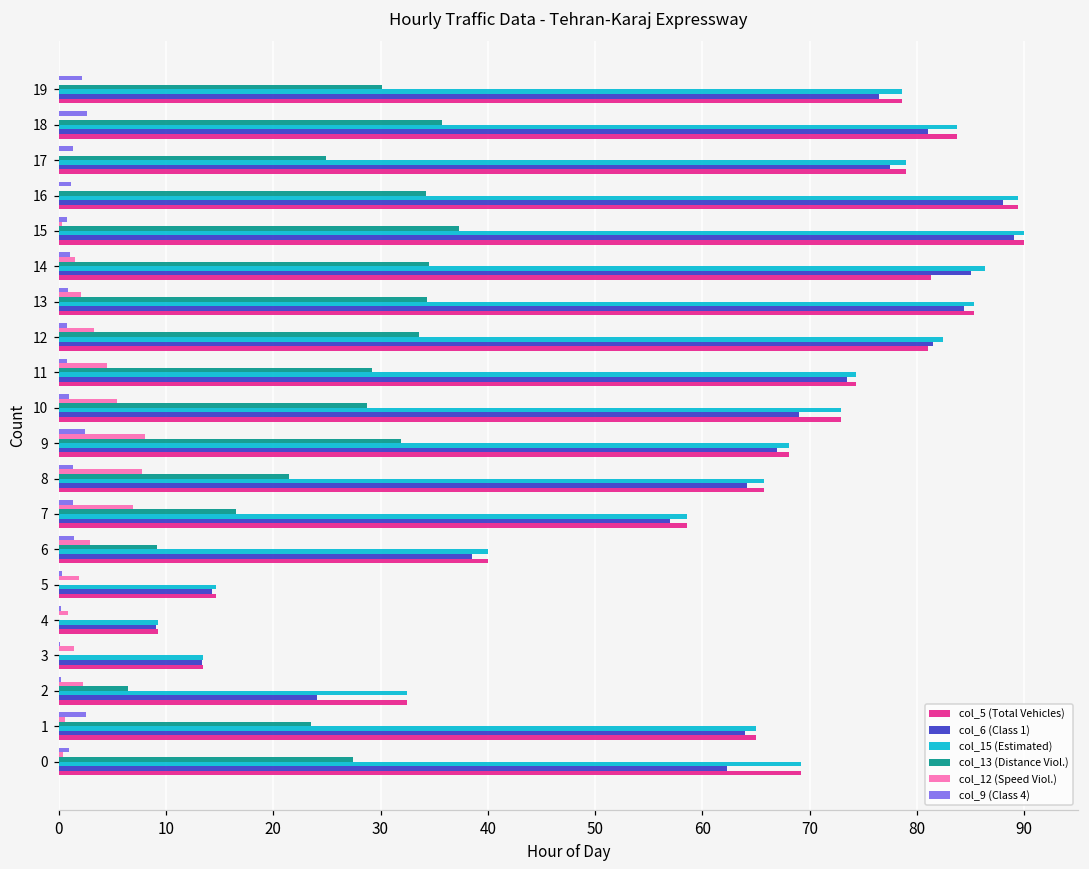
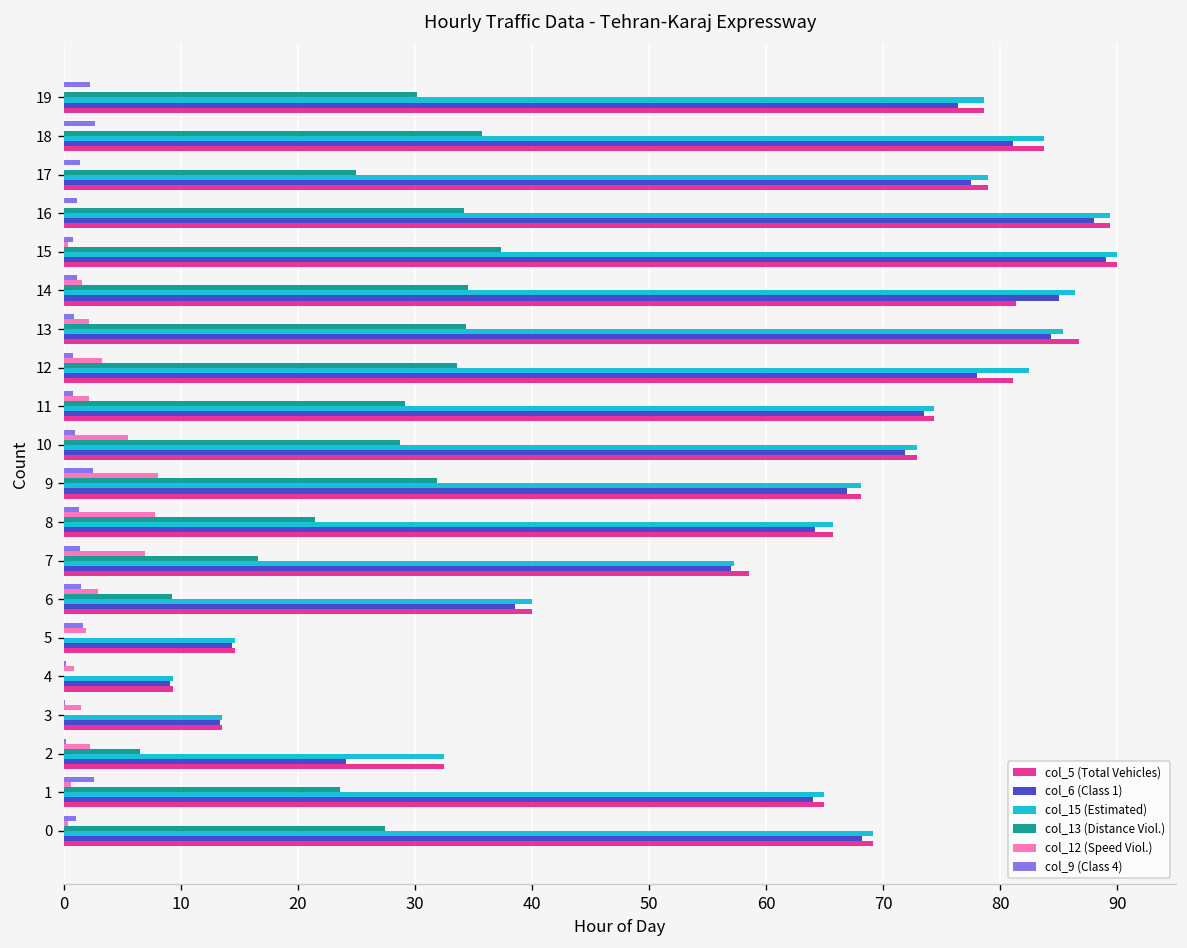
  {
    "col_5 (Total Vehicles)": {
      "19": 79,
      "18": 84,
      "17": 79,
      "16": 89,
      "15": 90,
      "14": 81,
-     "13": 85,
+     "13": 87,
      "12": 81,
      "11": 74,
      "10": 73,
      "9": 68,
      "8": 66,
      "7": 59,
      "6": 40,
      "5": 15,
      "4": 9,
      "3": 13,
      "2": 33,
      "1": 65,
      "0": 69
    },
    "col_6 (Class 1)": {
      "19": 76,
      "18": 81,
      "17": 77,
      "16": 88,
      "15": 89,
      "14": 85,
      "13": 84,
-     "12": 82,
+     "12": 78,
      "11": 73,
-     "10": 69,
+     "10": 72,
      "9": 67,
      "8": 64,
      "7": 57,
      "6": 39,
      "5": 14,
      "4": 9,
      "3": 13,
      "2": 24,
      "1": 64,
-     "0": 62
+     "0": 68
    },
    "col_15 (Estimated)": {
      "19": 79,
      "18": 84,
      "17": 79,
      "16": 89,
      "15": 90,
      "14": 86,
      "13": 85,
      "12": 82,
      "11": 74,
      "10": 73,
      "9": 68,
      "8": 66,
-     "7": 59,
+     "7": 57,
      "6": 40,
      "5": 15,
      "4": 9,
      "3": 13,
      "2": 33,
      "1": 65,
      "0": 69
    },
    "col_13 (Distance Viol.)": {
      "19": 30,
      "18": 36,
      "17": 25,
      "16": 34,
      "15": 37,
      "14": 35,
      "13": 34,
      "12": 34,
      "11": 29,
      "10": 29,
      "9": 32,
      "8": 21,
      "7": 17,
      "6": 9,
      "5": 0,
      "4": 0,
      "3": 0,
      "2": 7,
      "1": 24,
      "0": 27
    },
    "col_12 (Speed Viol.)": {
      "19": 0,
      "18": 0,
      "17": 0,
      "16": 0,
      "15": 0,
      "14": 2,
      "13": 2,
      "12": 3,
-     "11": 5,
+     "11": 2,
      "10": 5,
      "9": 8,
      "8": 8,
      "7": 7,
      "6": 3,
      "5": 2,
      "4": 1,
      "3": 1,
      "2": 2,
      "1": 1,
      "0": 0
    },
    "col_9 (Class 4)": {
      "19": 2,
      "18": 3,
      "17": 1,
      "16": 1,
      "15": 1,
      "14": 1,
      "13": 1,
      "12": 1,
      "11": 1,
      "10": 1,
      "9": 3,
      "8": 1,
      "7": 1,
      "6": 1,
-     "5": 0,
+     "5": 2,
      "1": 3,
      "0": 1
    }
  }
